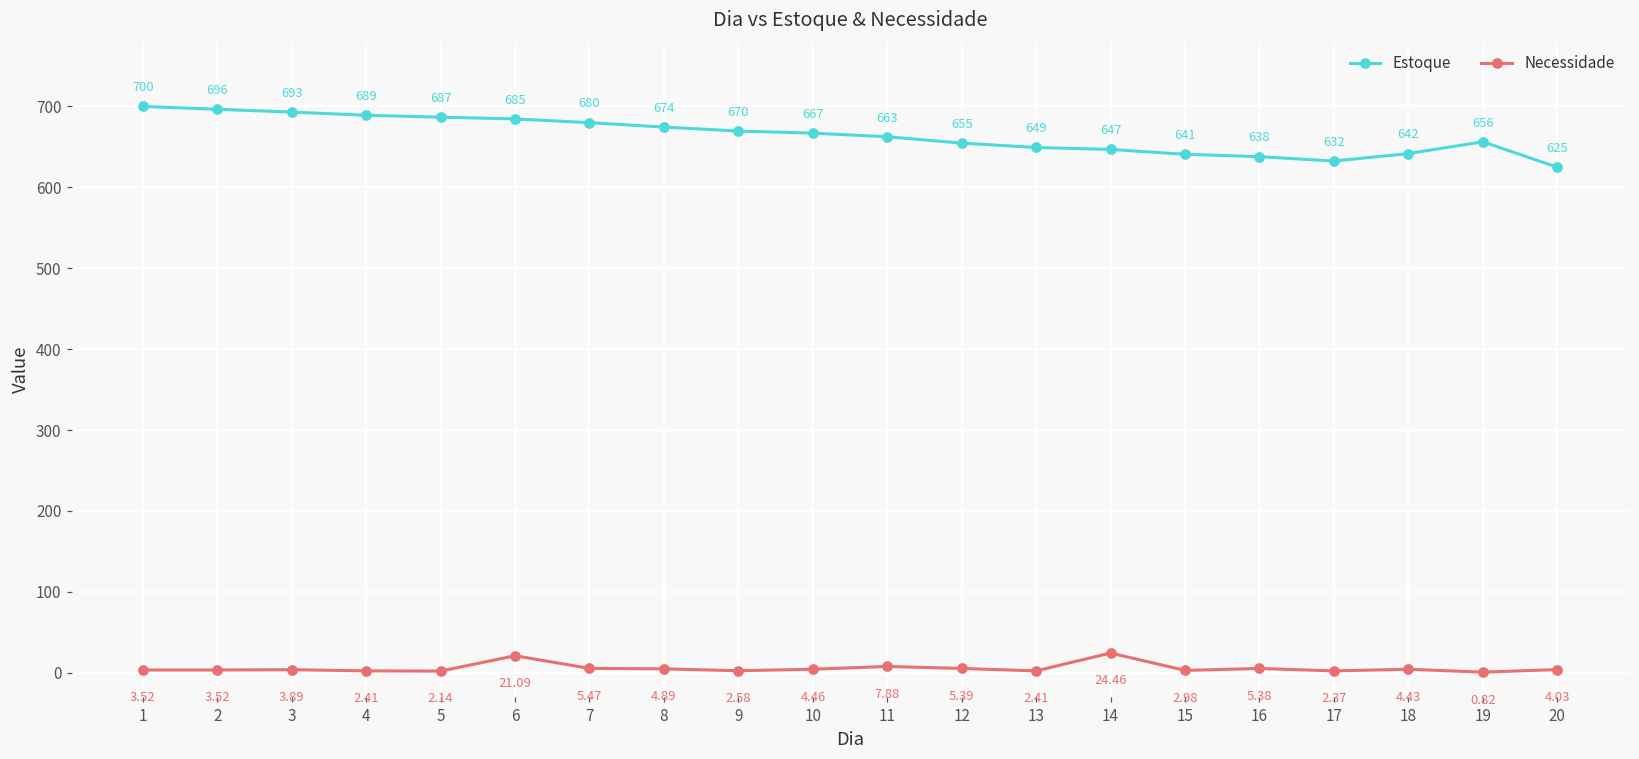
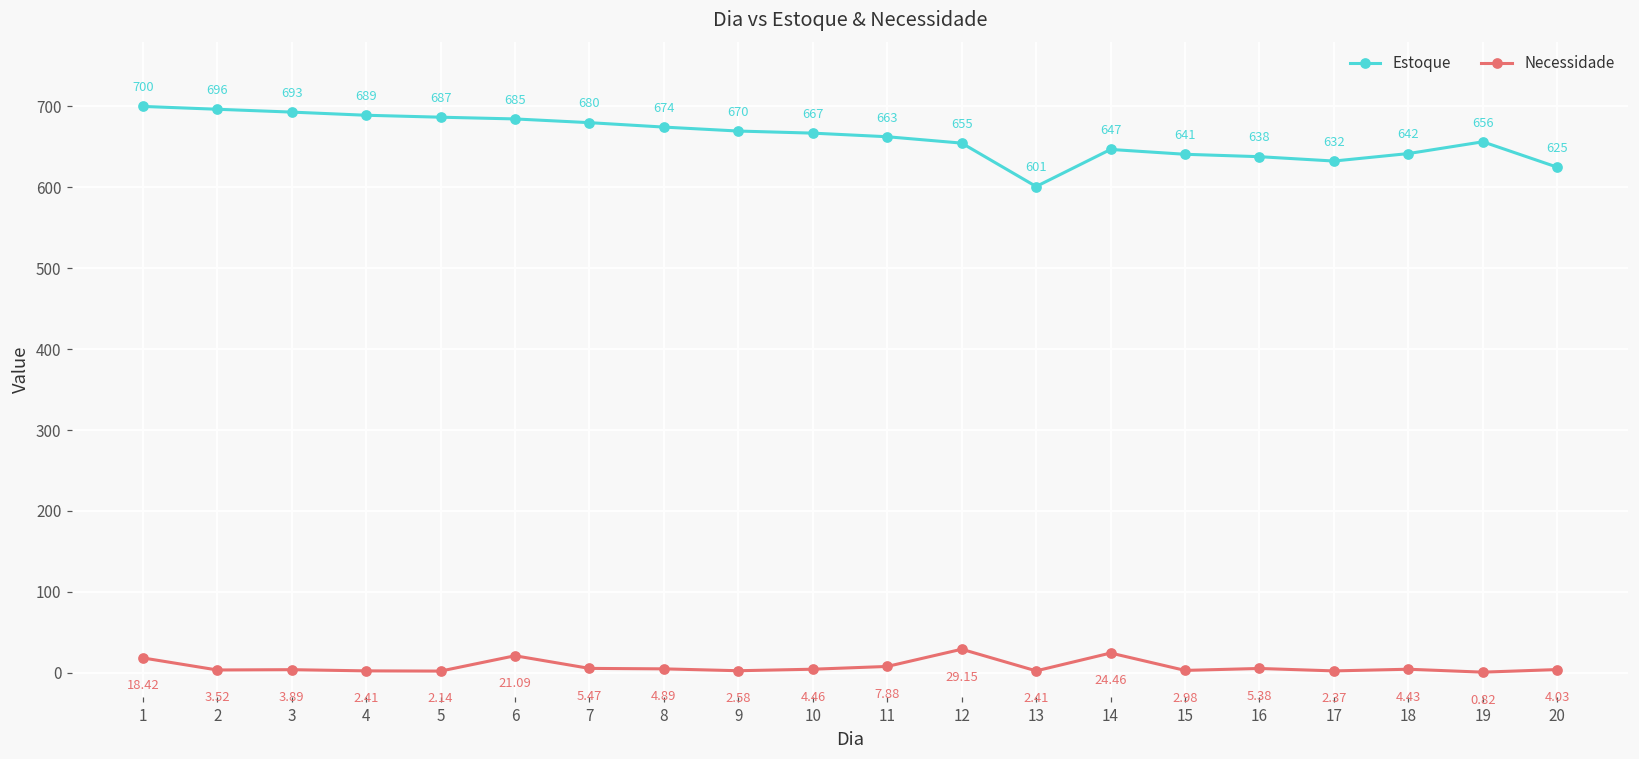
  {
    "Estoque": {
      "1": 700,
      "2": 696,
      "3": 693,
      "4": 689,
      "5": 687,
      "6": 685,
      "7": 680,
      "8": 674,
      "9": 670,
      "10": 667,
      "11": 663,
      "12": 655,
-     "13": 649,
+     "13": 601,
      "14": 647,
      "15": 641,
      "16": 638,
      "17": 632,
      "18": 642,
      "19": 656,
      "20": 625
    },
    "Necessidade": {
-     "1": 3.52,
+     "1": 18.42,
      "2": 3.52,
      "3": 3.89,
      "4": 2.41,
      "5": 2.14,
      "6": 21.09,
      "7": 5.47,
      "8": 4.89,
      "9": 2.58,
      "10": 4.46,
      "11": 7.88,
-     "12": 5.39,
+     "12": 29.15,
      "13": 2.41,
      "14": 24.46,
      "15": 2.98,
      "16": 5.38,
      "17": 2.37,
      "18": 4.43,
      "19": 0.82,
      "20": 4.03
    }
  }
